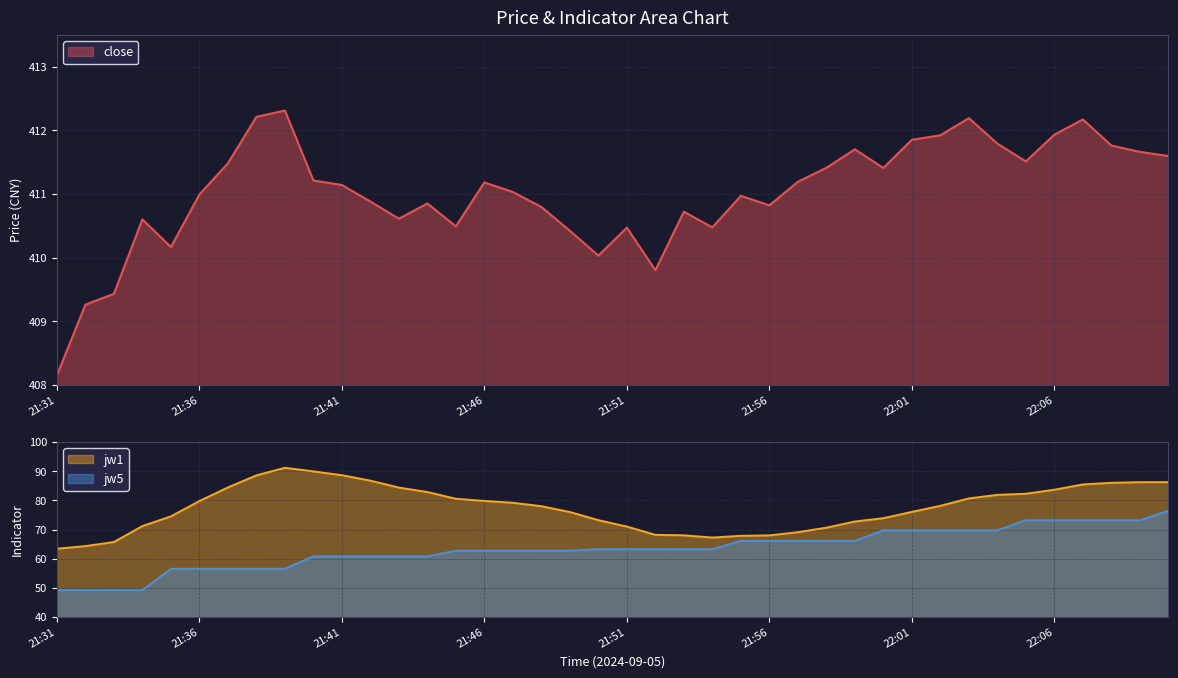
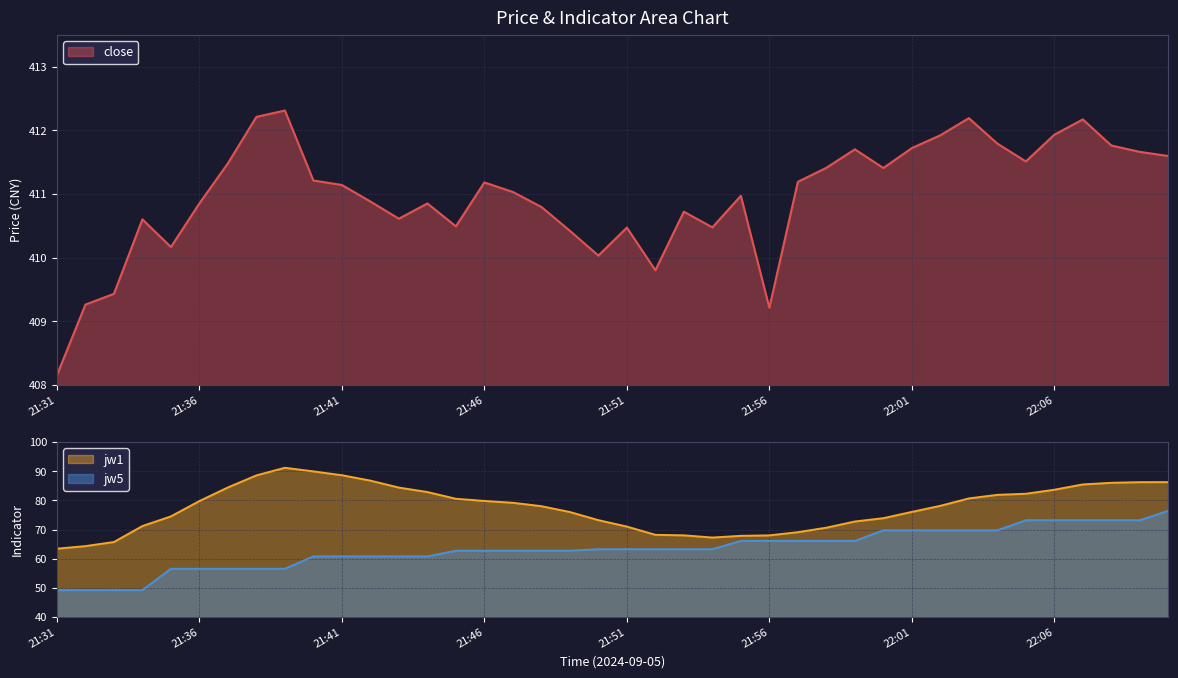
  {
    "Price & Indicator Area Chart": {
      "21:31": 408.2,
-     "21:36": 411.0,
+     "21:36": 410.9,
      "21:41": 411.1,
      "21:46": 411.2,
      "21:51": 410.5,
-     "21:56": 410.8,
-     "22:01": 411.9,
+     "21:56": 409.2,
+     "22:01": 411.7,
      "22:06": 411.9
    }
  }
